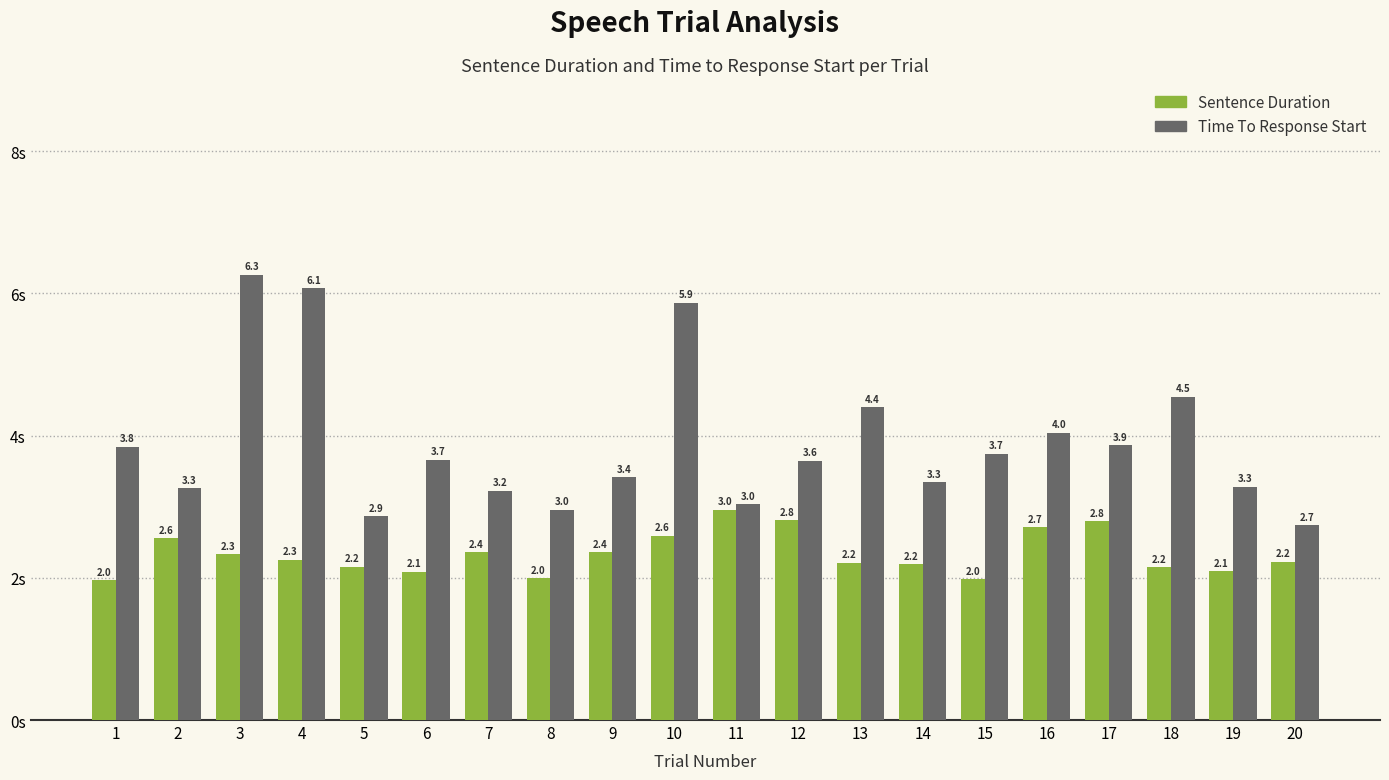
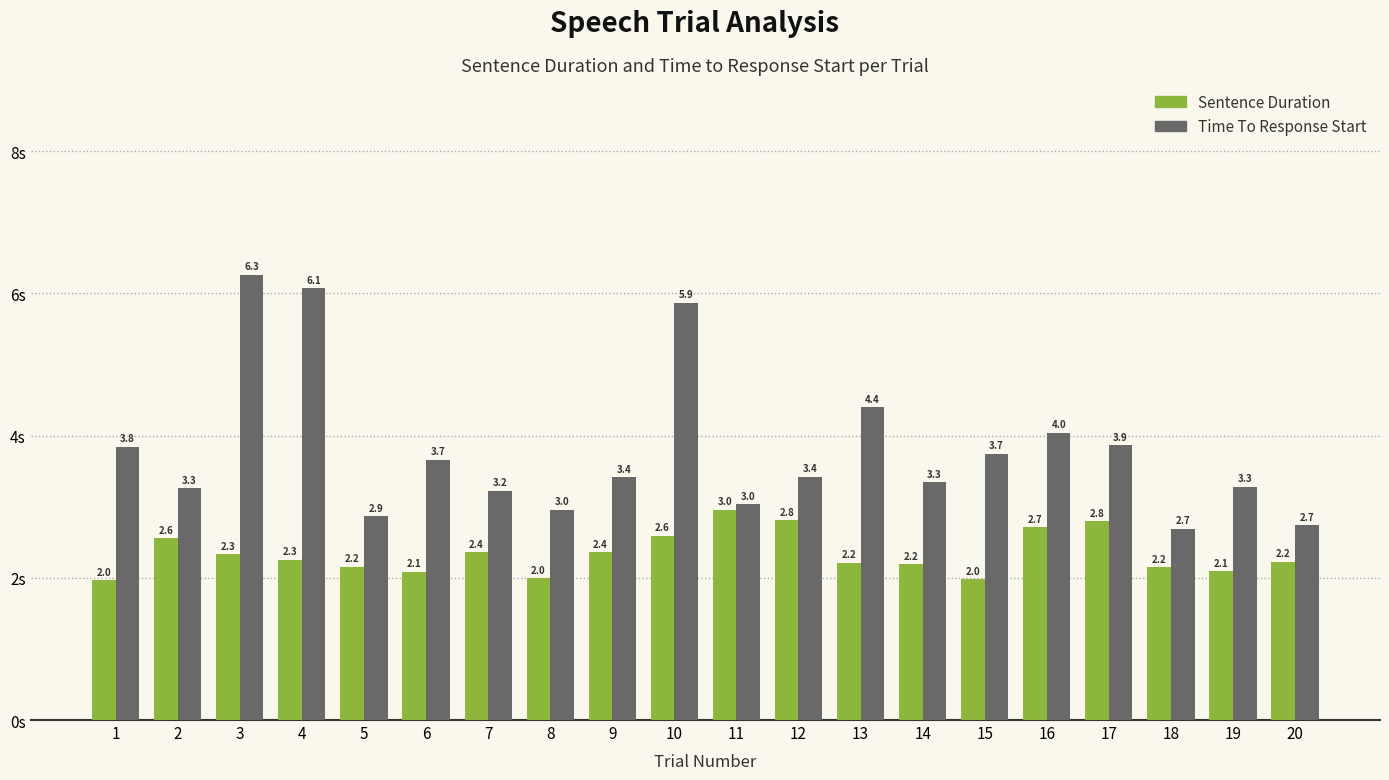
  {
    "Sentence Duration": {
      "1": 2.0,
      "2": 2.6,
      "3": 2.3,
      "4": 2.3,
      "5": 2.2,
      "6": 2.1,
      "7": 2.4,
      "8": 2.0,
      "9": 2.4,
      "10": 2.6,
      "11": 3.0,
      "12": 2.8,
      "13": 2.2,
      "14": 2.2,
      "15": 2.0,
      "16": 2.7,
      "17": 2.8,
      "18": 2.2,
      "19": 2.1,
      "20": 2.2
    },
    "Time To Response Start": {
      "1": 3.8,
      "2": 3.3,
      "3": 6.3,
      "4": 6.1,
      "5": 2.9,
      "6": 3.7,
      "7": 3.2,
      "8": 3.0,
      "9": 3.4,
      "10": 5.9,
      "11": 3.0,
-     "12": 3.6,
+     "12": 3.4,
      "13": 4.4,
      "14": 3.3,
      "15": 3.7,
      "16": 4.0,
      "17": 3.9,
-     "18": 4.5,
+     "18": 2.7,
      "19": 3.3,
      "20": 2.7
    }
  }
